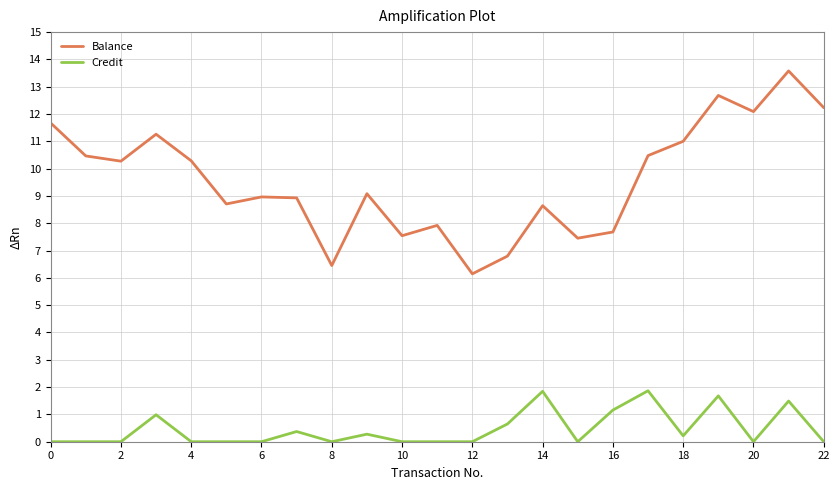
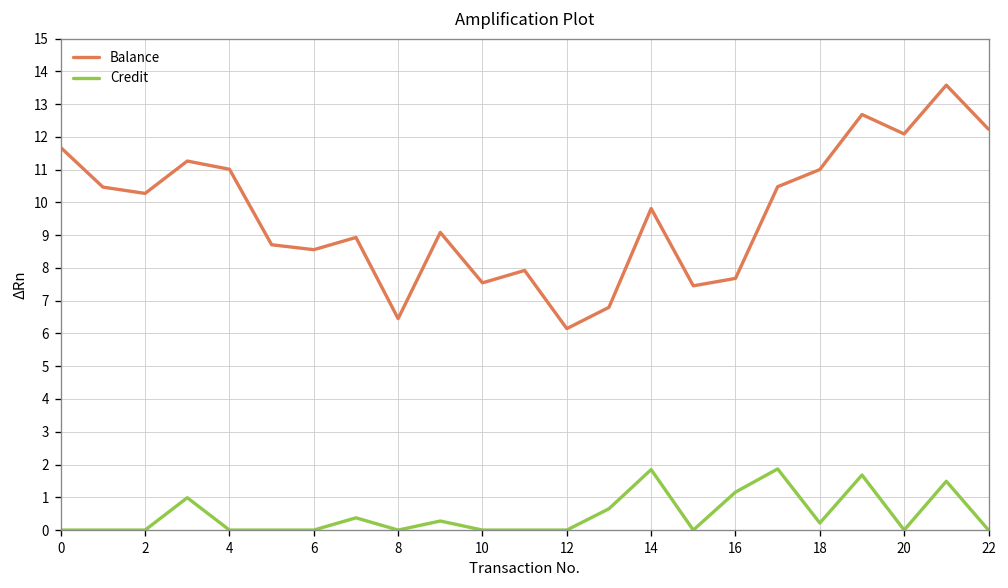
  {
    "Balance": {
      "0": 11.7,
      "2": 10.3,
-     "4": 10.3,
-     "6": 9.0,
+     "4": 11.0,
+     "6": 8.6,
      "8": 6.5,
      "10": 7.5,
      "12": 6.1,
-     "14": 8.6,
+     "14": 9.8,
      "16": 7.7,
      "18": 11.0,
      "20": 12.1,
      "22": 12.2
    },
    "Credit": {
      "0": 0.0,
      "2": 0.0,
      "4": 0.0,
      "6": 0.0,
      "8": 0.0,
      "10": 0.0,
      "12": 0.0,
      "14": 1.8,
      "16": 1.2,
      "18": 0.2,
      "20": 0.0,
      "22": 0.0
    }
  }
